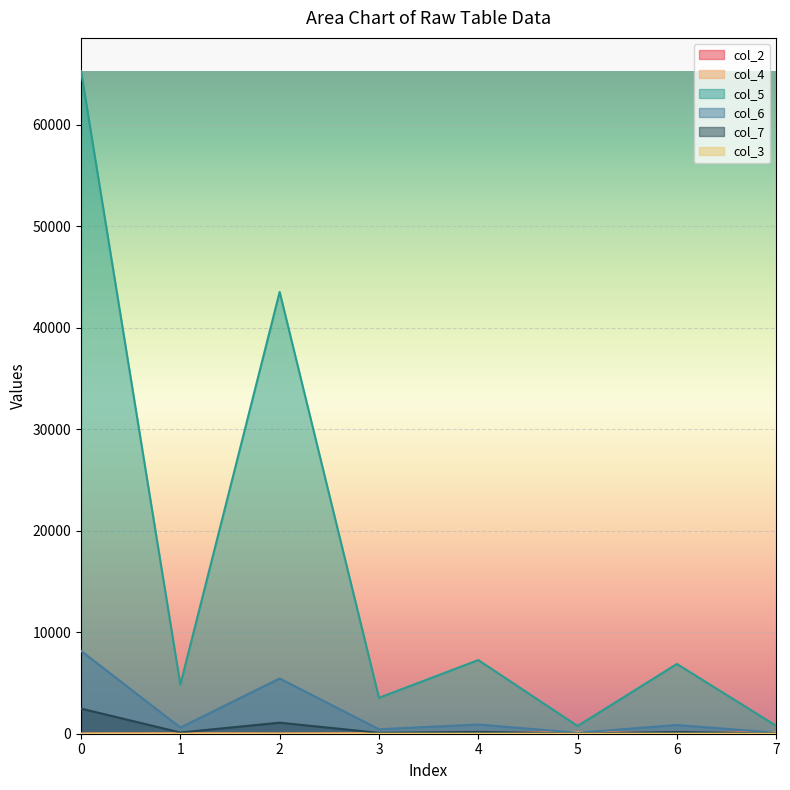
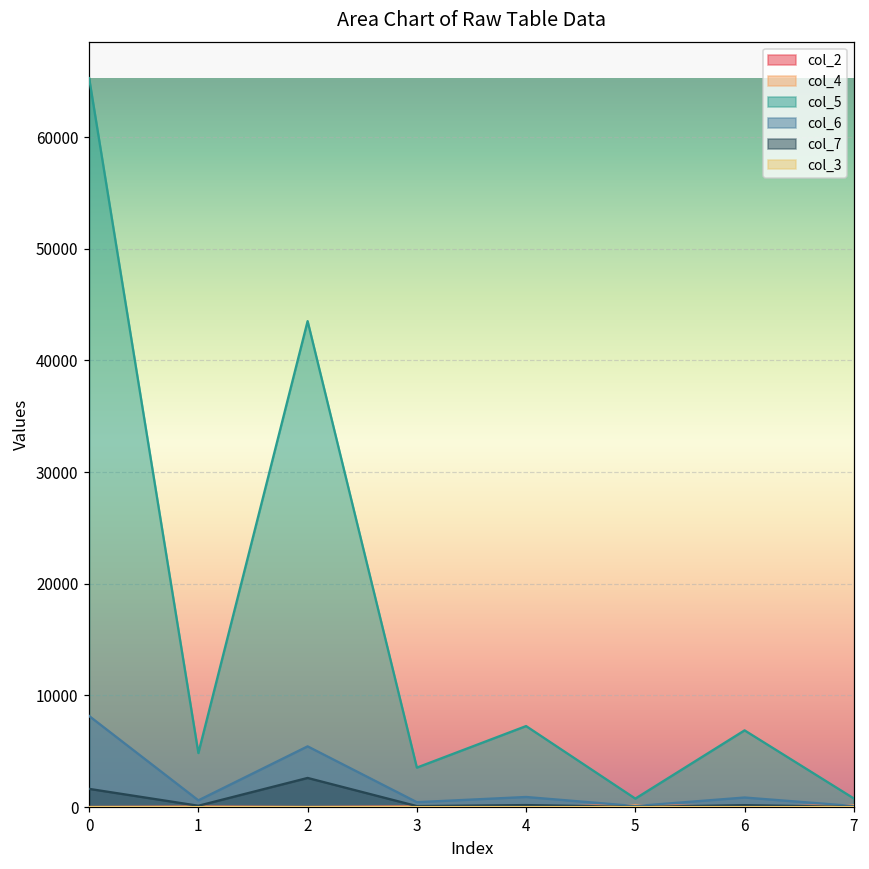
  {
    "col_7": {
-     "0": 2500,
-     "2": 1100
+     "0": 1600,
+     "2": 2600
    }
  }
